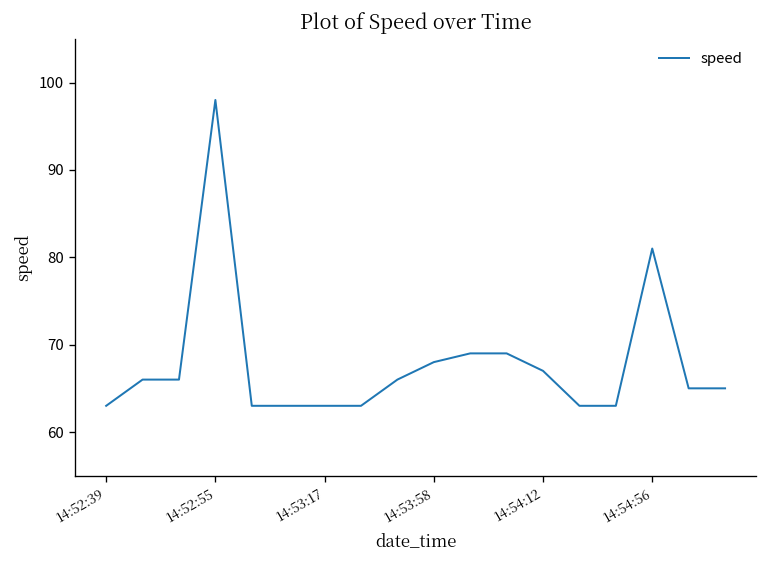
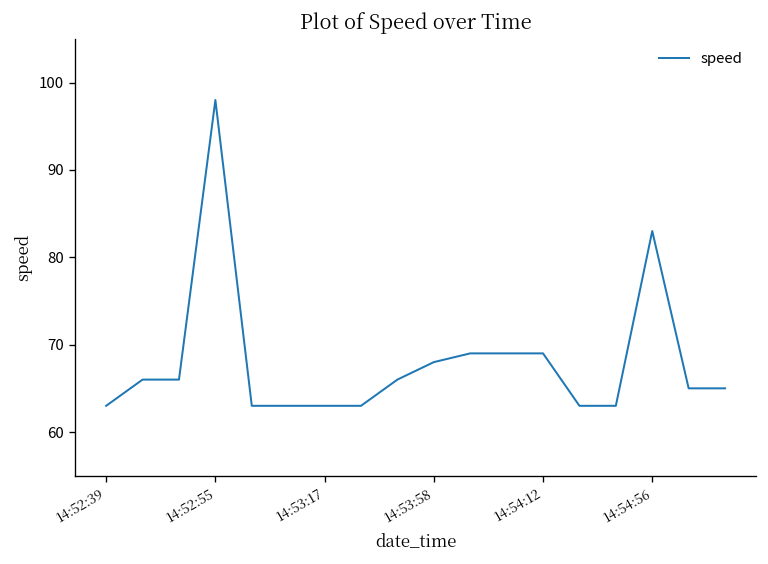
  {
    "14:52:39": 63,
    "14:52:55": 98,
    "14:53:17": 63,
    "14:53:58": 68,
-   "14:54:12": 67,
-   "14:54:56": 81
+   "14:54:12": 69,
+   "14:54:56": 83
  }
